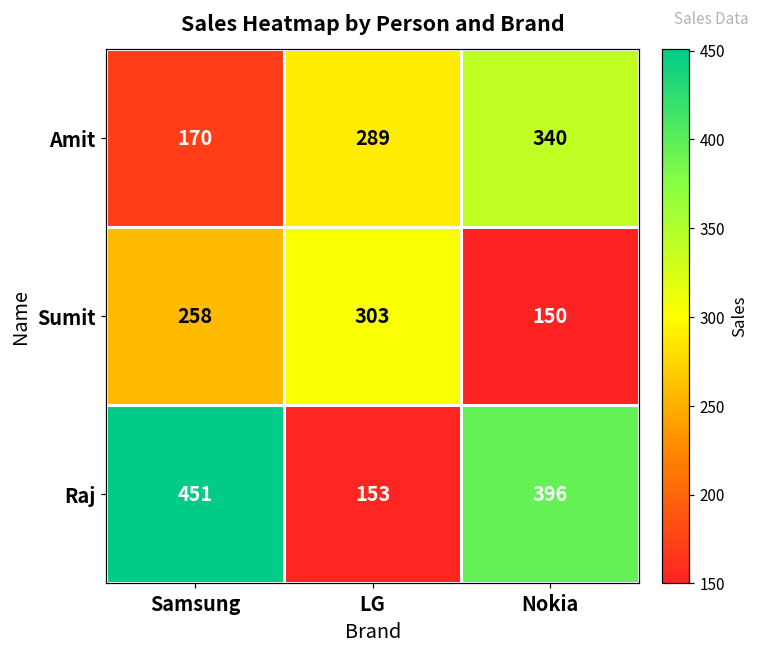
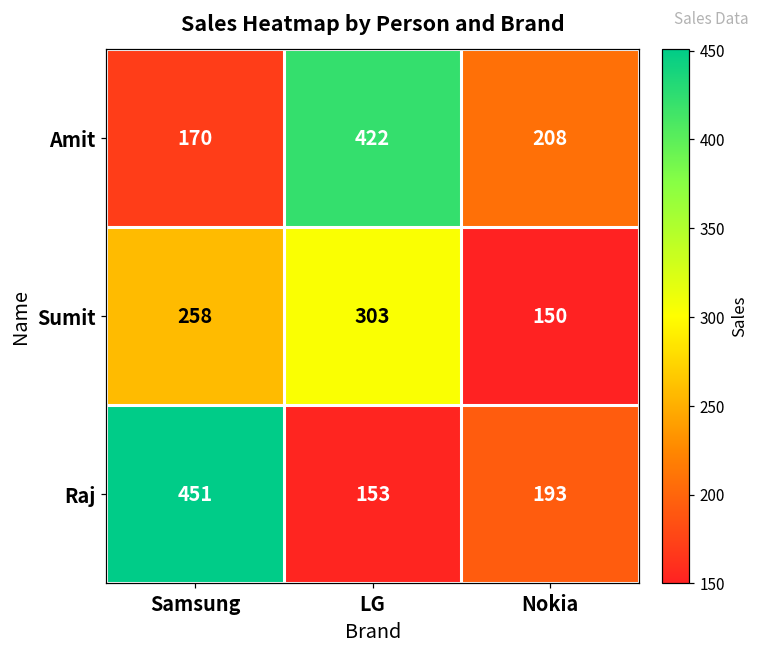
  {
    "Amit": {
      "Samsung": 170,
-     "LG": 289,
-     "Nokia": 340
+     "LG": 422,
+     "Nokia": 208
    },
    "Sumit": {
      "Samsung": 258,
      "LG": 303,
      "Nokia": 150
    },
    "Raj": {
      "Samsung": 451,
      "LG": 153,
-     "Nokia": 396
+     "Nokia": 193
    }
  }
